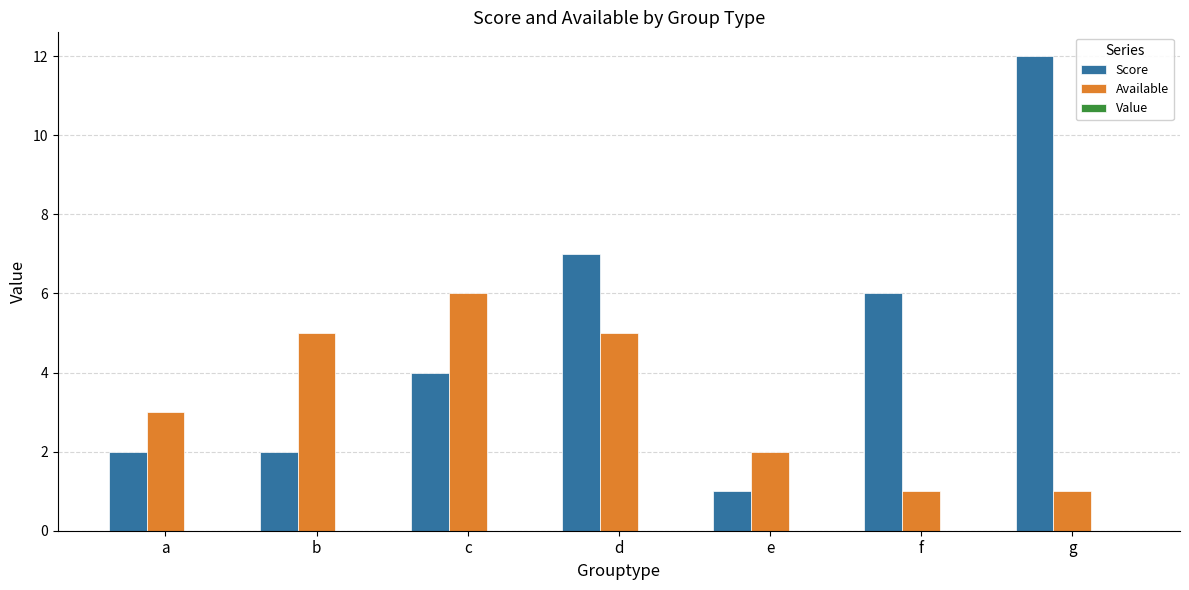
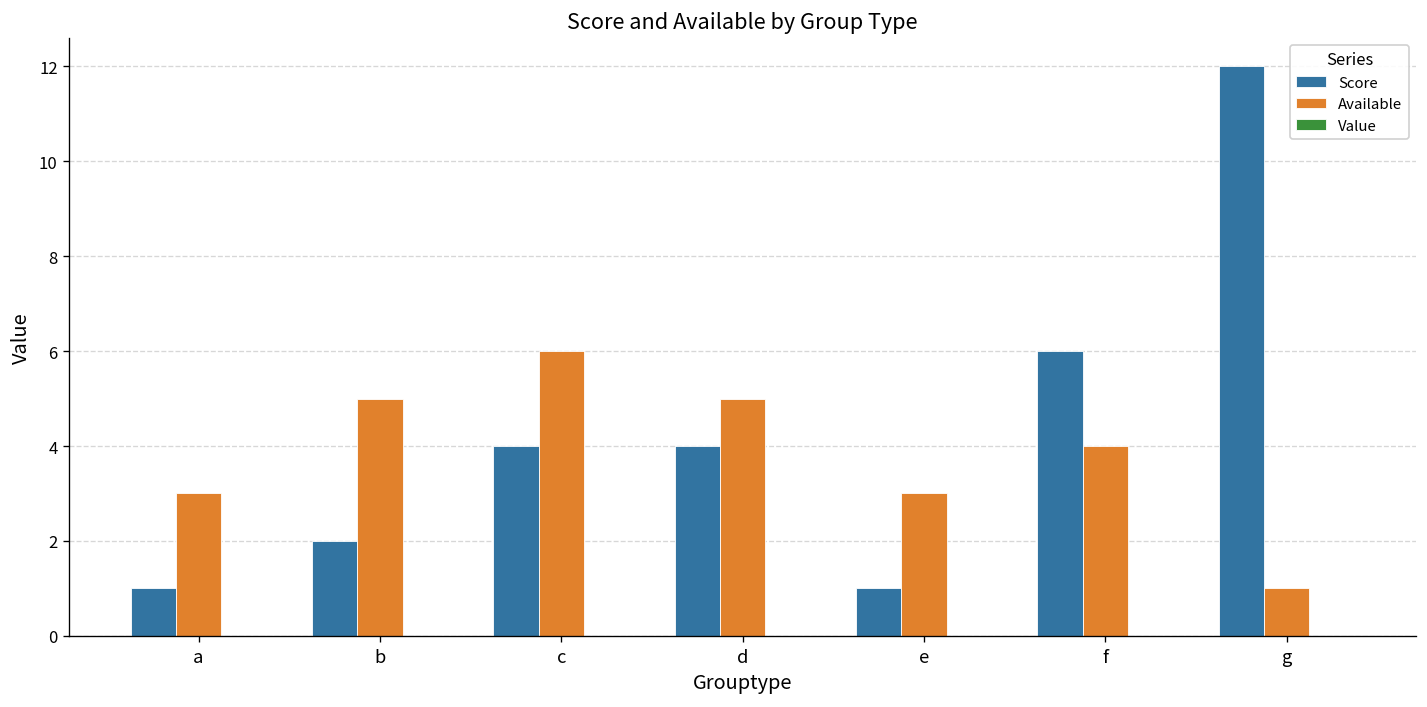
  {
    "Score": {
-     "a": 2,
+     "a": 1,
      "b": 2,
      "c": 4,
-     "d": 7,
+     "d": 4,
      "e": 1,
      "f": 6,
      "g": 12
    },
    "Available": {
      "a": 3,
      "b": 5,
      "c": 6,
      "d": 5,
-     "e": 2,
-     "f": 1,
+     "e": 3,
+     "f": 4,
      "g": 1
    },
    "Value": {
      "a": 0,
      "b": 0,
      "c": 0,
      "d": 0,
      "e": 0,
      "f": 0,
      "g": 0
    }
  }
